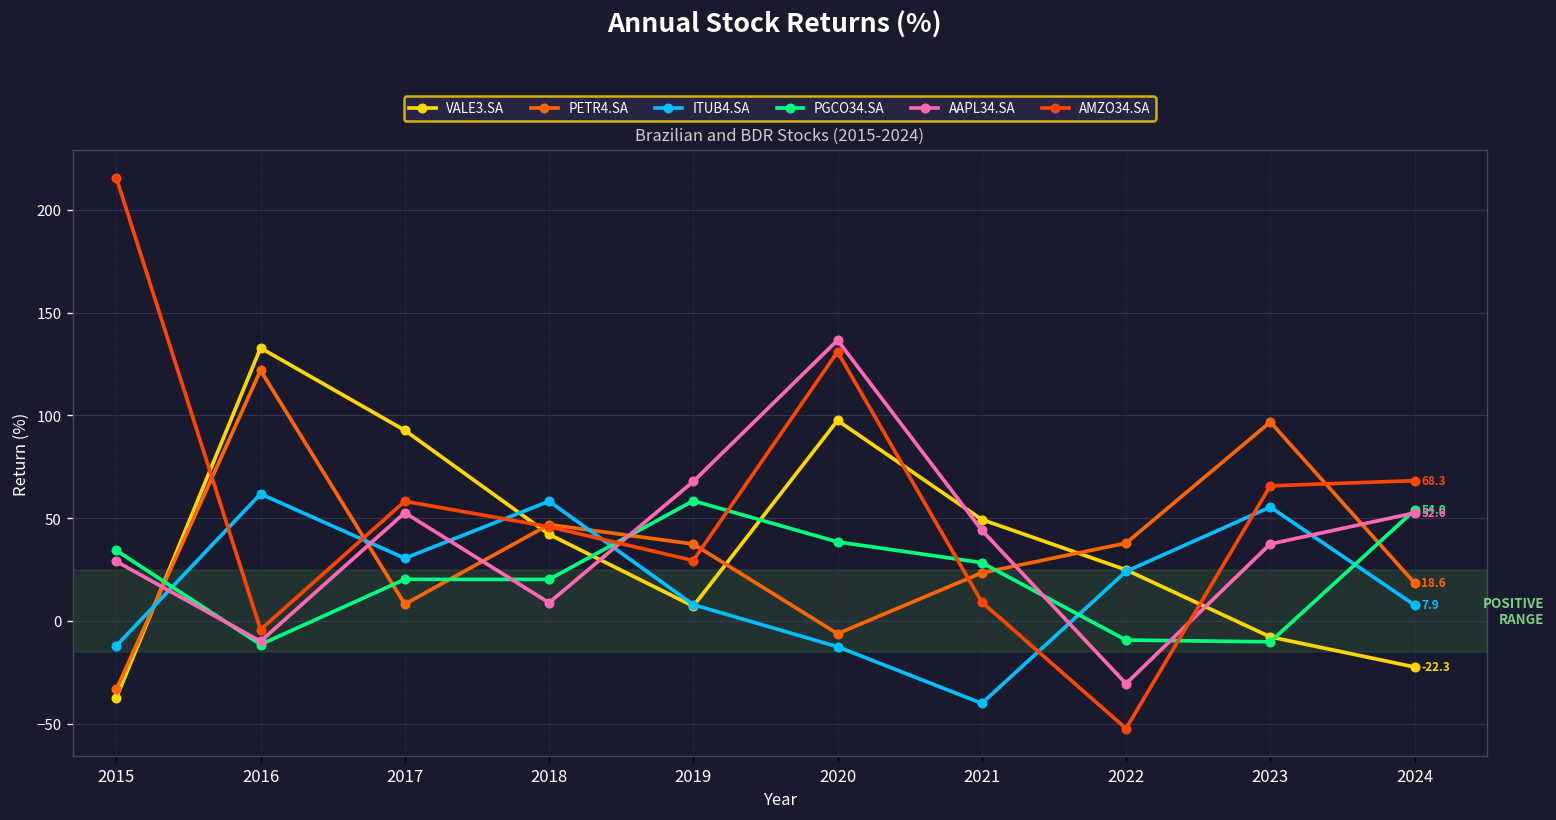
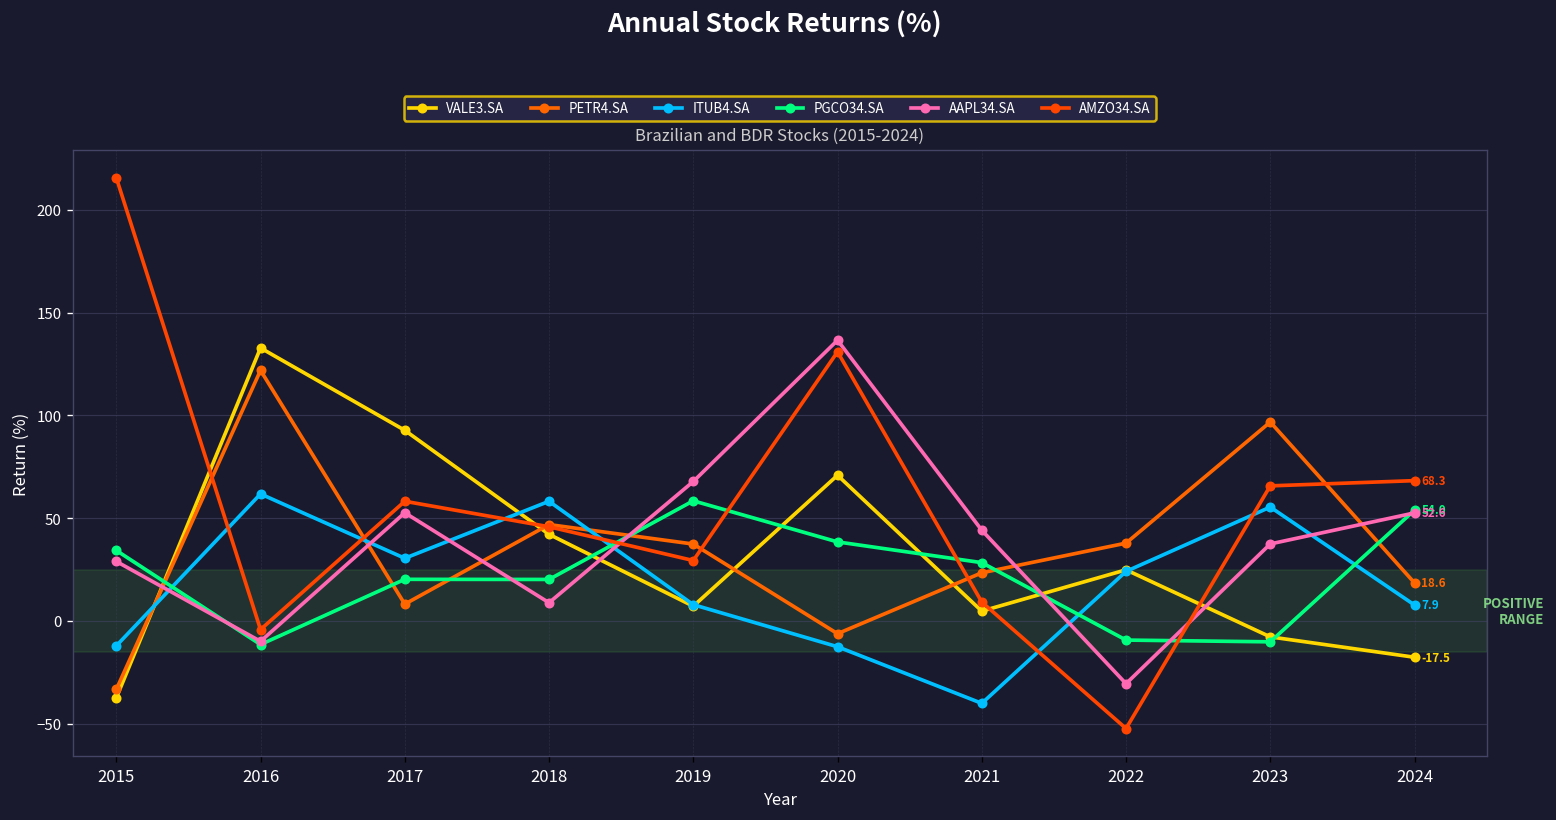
  {
    "VALE3.SA": {
-     "2020": 98,
-     "2021": 49,
-     "2024": -22.3
+     "2020": 71,
+     "2021": 5,
+     "2024": -17.5
    },
    "ITUB4.SA": {
      "2024": 7.9
    },
    "PGCO34.SA": {
      "2015": 34,
      "2016": -11,
      "2017": 20,
      "2018": 20,
      "2019": 59,
      "2020": 39,
      "2021": 28,
      "2022": -9,
      "2023": -10
    },
    "AAPL34.SA": {
      "2015": 29,
      "2016": -10,
      "2017": 53,
      "2018": 9,
      "2019": 68,
      "2020": 137,
      "2021": 44,
      "2022": -30,
      "2023": 38
    }
  }
